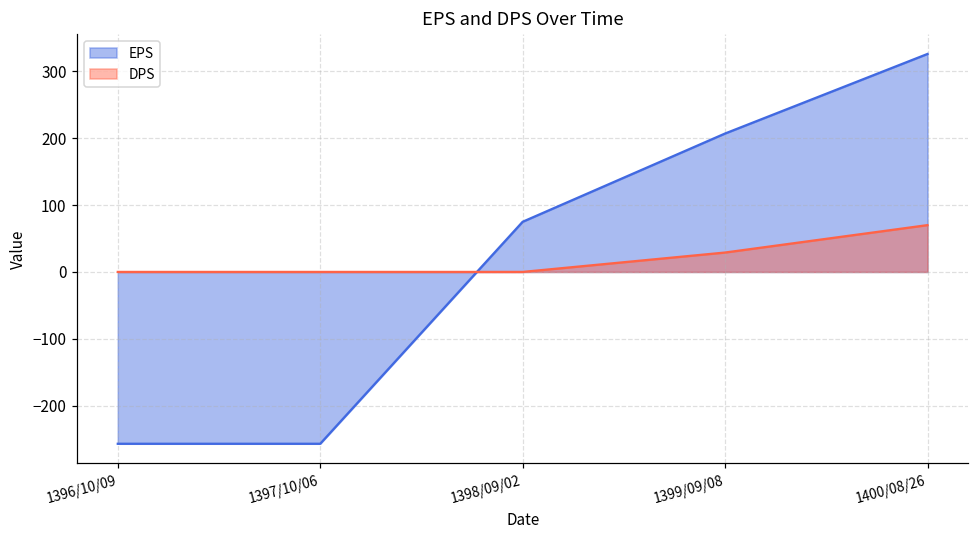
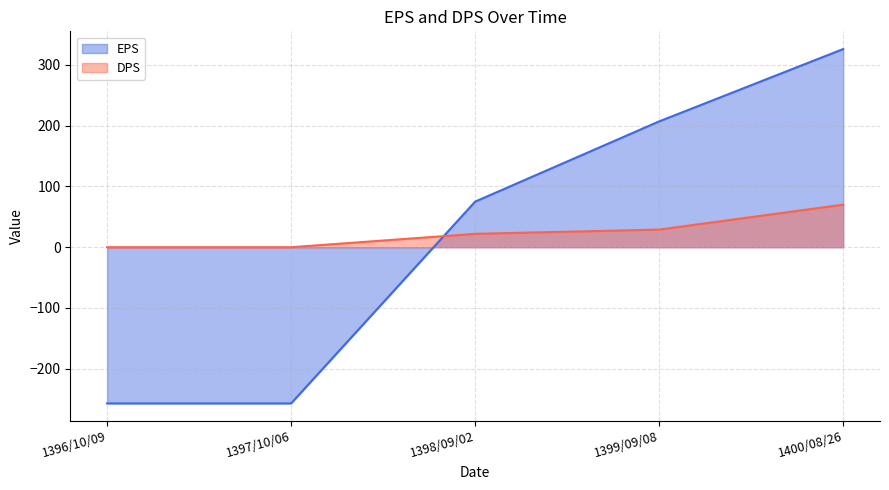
  {
    "DPS": {
-     "1398/09/02": 0,
+     "1398/09/02": 20,
      "1399/09/08": 30,
      "1400/08/26": 70
    }
  }
